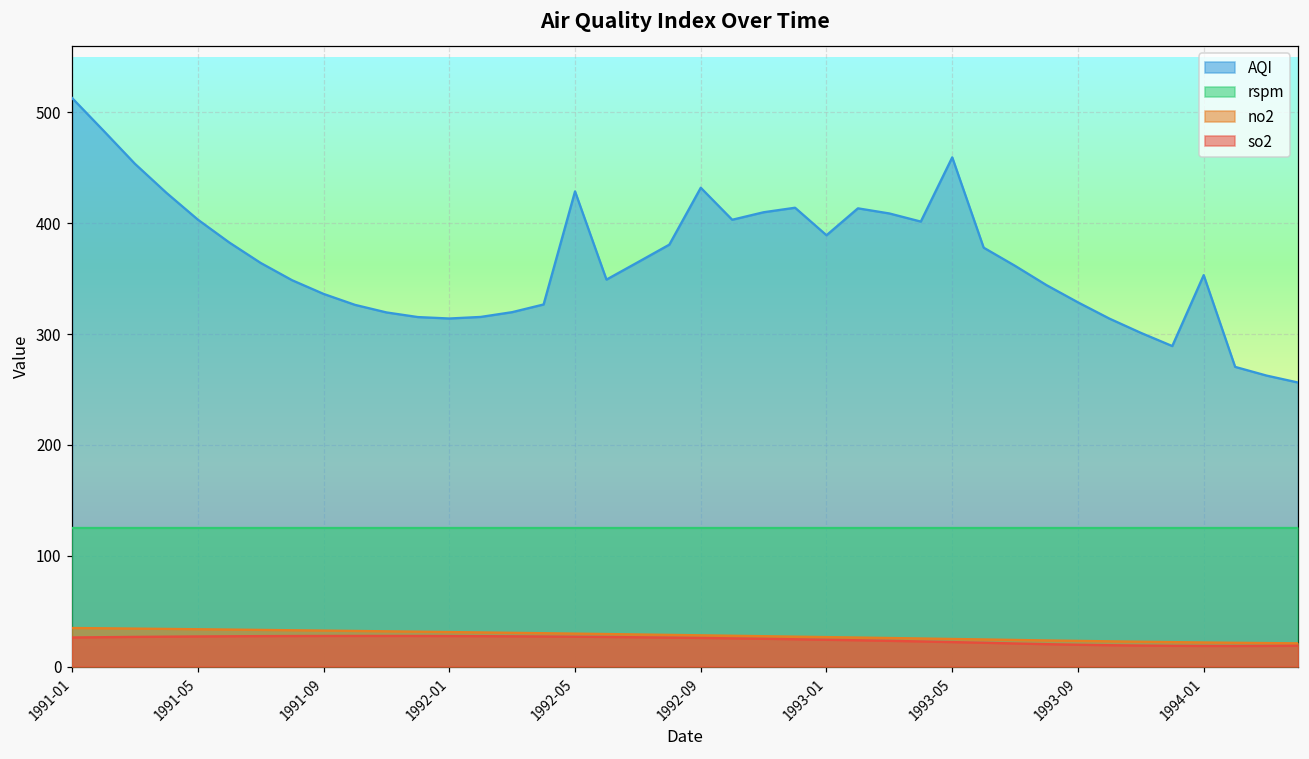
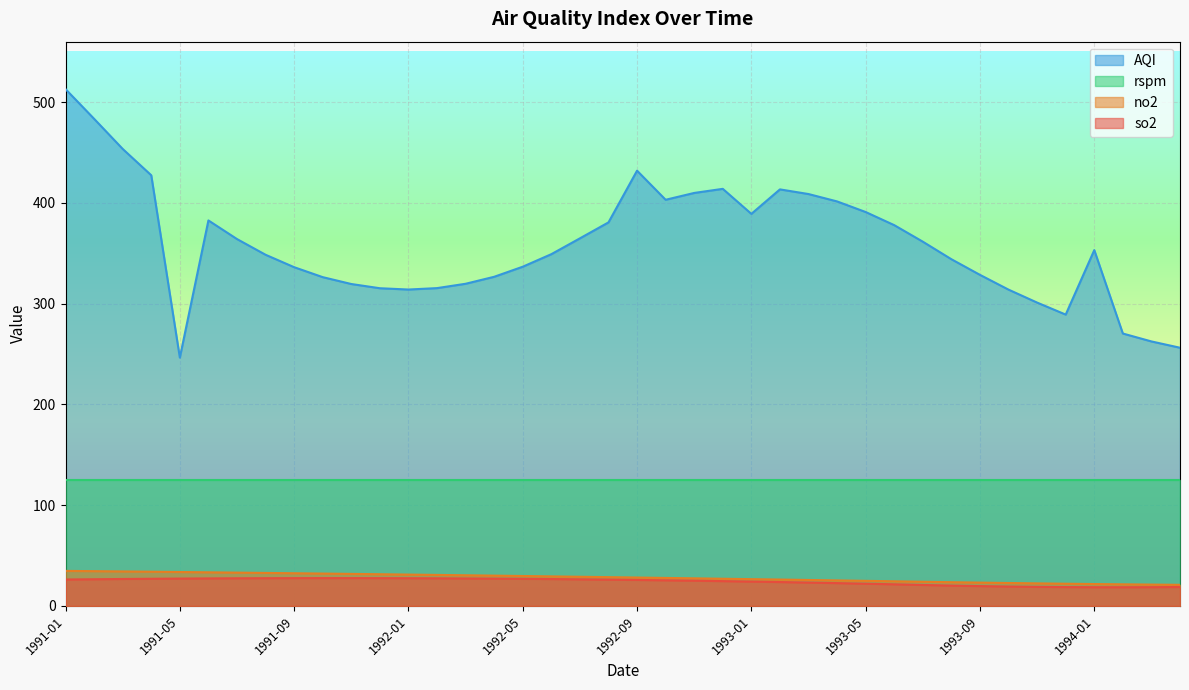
  {
    "AQI": {
      "1991-01": 513,
-     "1991-05": 403,
+     "1991-05": 246,
      "1991-09": 336,
      "1992-01": 314,
-     "1992-05": 429,
+     "1992-05": 337,
      "1992-09": 432,
      "1993-01": 389,
-     "1993-05": 459,
+     "1993-05": 391,
      "1993-09": 329,
      "1994-01": 353
    },
    "rspm": {
      "1991-01": 125,
      "1991-05": 125,
      "1991-09": 125,
      "1992-01": 125,
      "1992-05": 125,
      "1992-09": 125,
      "1993-01": 125,
      "1993-05": 125,
      "1993-09": 125,
      "1994-01": 125
    }
  }
